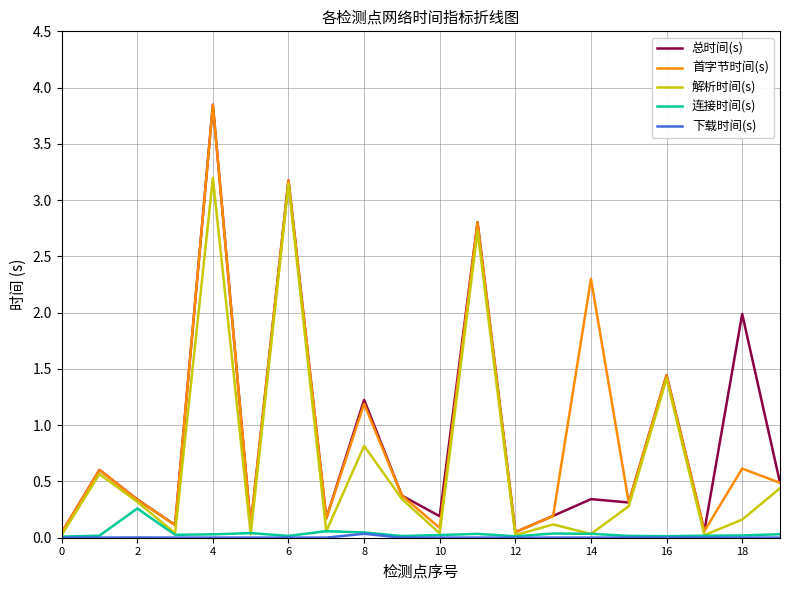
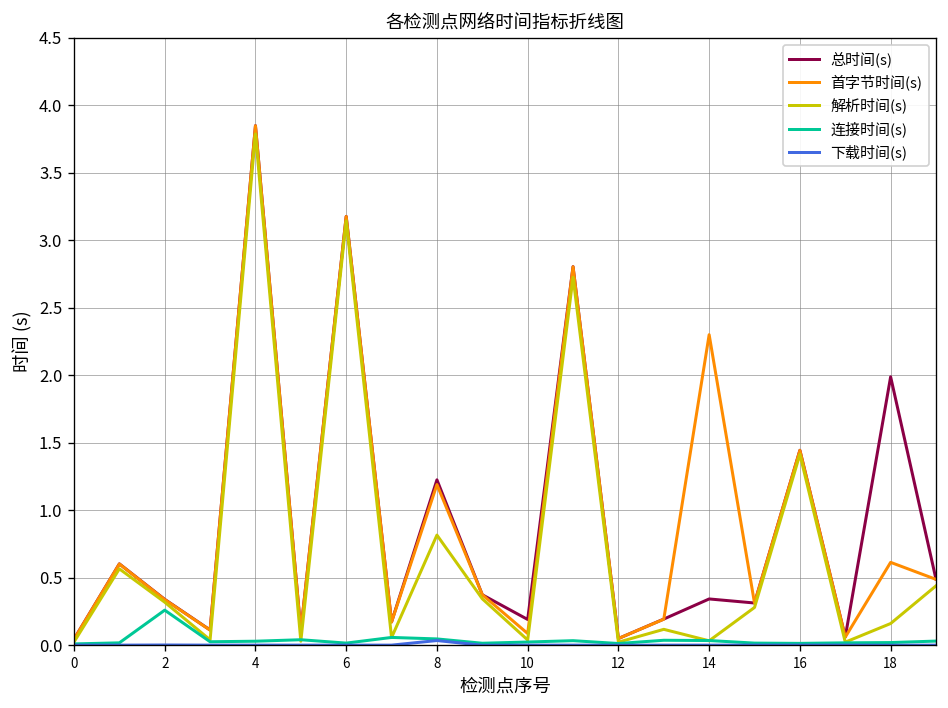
  {
    "总时间(s)": {
      "8": 1.23,
      "10": 0.19,
      "14": 0.34,
      "18": 1.99
    },
    "首字节时间(s)": {
      "8": 1.19,
      "10": 0.09,
      "14": 2.30,
      "18": 0.61
    },
    "解析时间(s)": {
-     "4": 3.20,
+     "4": 3.79,
      "6": 3.14,
      "8": 0.82,
      "16": 1.41,
      "18": 0.16
    },
    "连接时间(s)": {
      "2": 0.26,
      "4": 0.03
    },
    "下载时间(s)": {
      "2": 0.00,
      "4": 0.00,
      "10": 0.00,
      "14": 0.00
    }
  }
